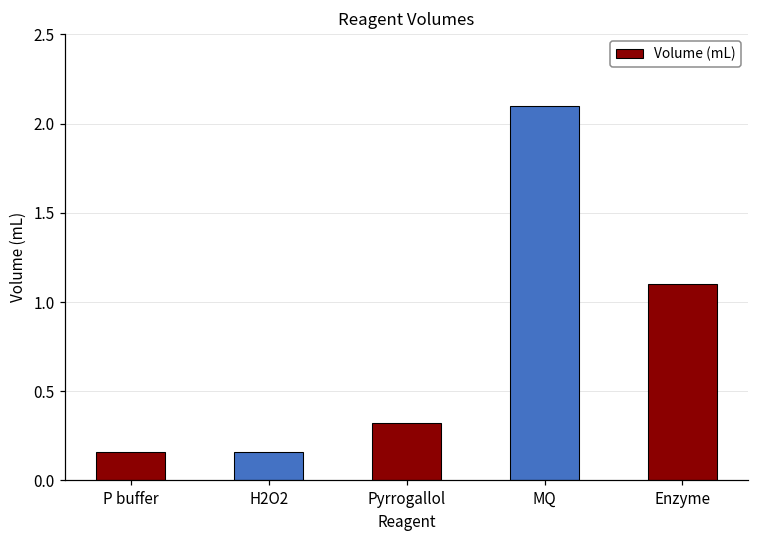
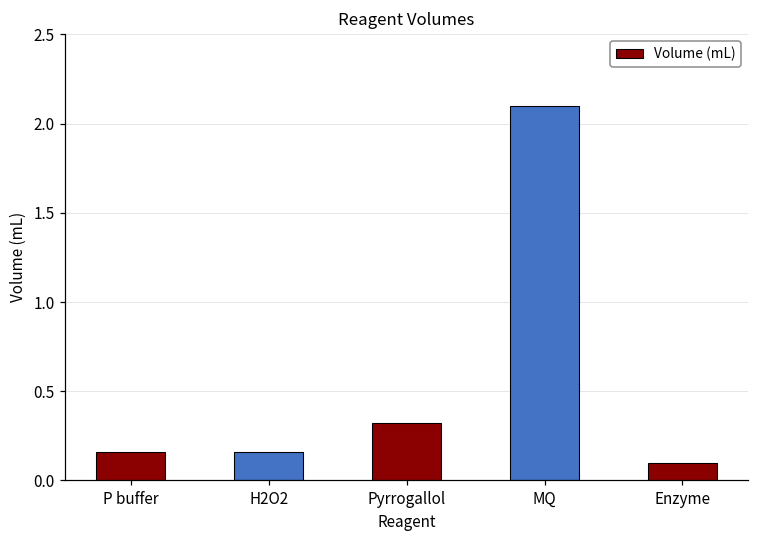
  {
    "P buffer": 0.16,
    "H2O2": 0.16,
    "Pyrrogallol": 0.32,
    "MQ": 2.1,
-   "Enzyme": 1.1
+   "Enzyme": 0.1
  }
